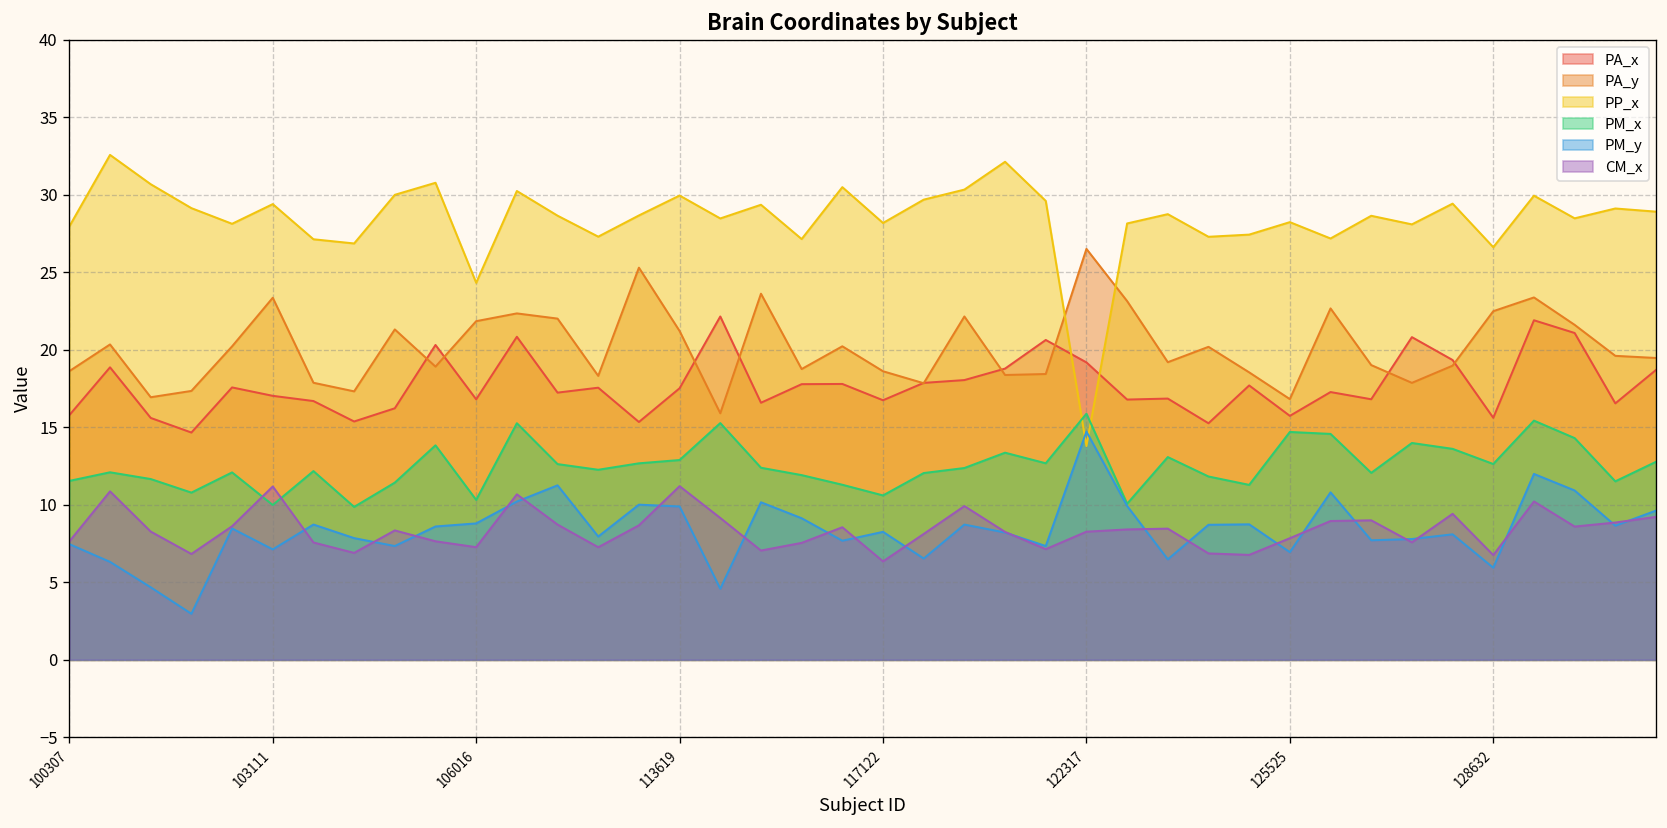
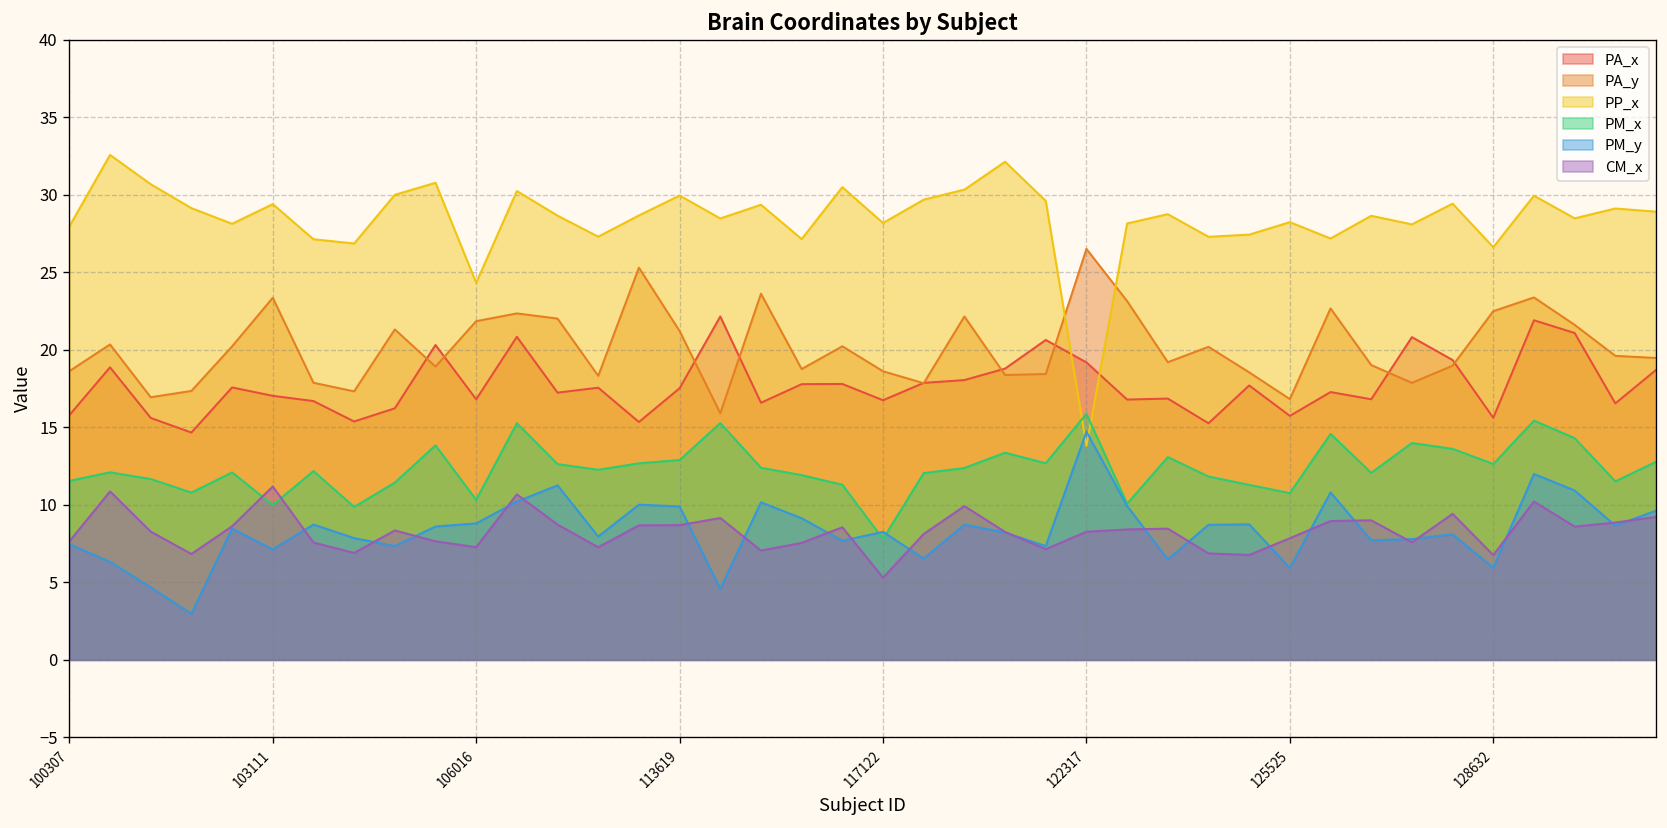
  {
    "PM_x": {
      "100307": 11.5,
      "103111": 10.0,
      "106016": 10.3,
      "113619": 12.9,
-     "117122": 10.6,
+     "117122": 7.8,
      "122317": 15.9,
-     "125525": 14.7,
+     "125525": 10.8,
      "128632": 12.6
    },
    "PM_y": {
      "103111": 7.1,
      "106016": 8.8,
      "113619": 9.9,
      "117122": 8.3,
      "122317": 14.7,
-     "125525": 6.9,
+     "125525": 5.9,
      "128632": 5.9
    },
    "CM_x": {
      "103111": 11.2,
      "106016": 7.3,
-     "113619": 11.2,
-     "117122": 6.4,
+     "113619": 8.7,
+     "117122": 5.3,
      "122317": 8.3,
      "125525": 7.8,
      "128632": 6.8
    }
  }
